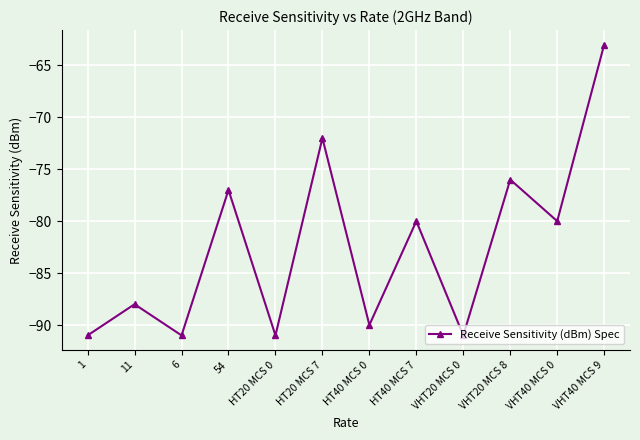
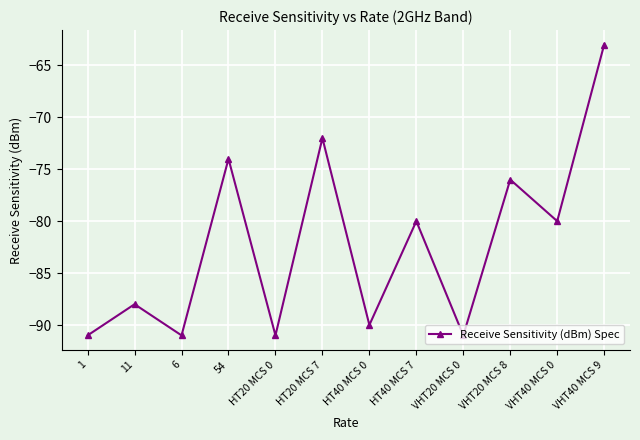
  {
    "1": -91,
    "11": -88,
    "6": -91,
-   "54": -77,
+   "54": -74,
    "HT20 MCS 0": -91,
    "HT20 MCS 7": -72,
    "HT40 MCS 0": -90,
    "HT40 MCS 7": -80,
    "VHT20 MCS 8": -76,
    "VHT40 MCS 0": -80,
    "VHT40 MCS 9": -63
  }
